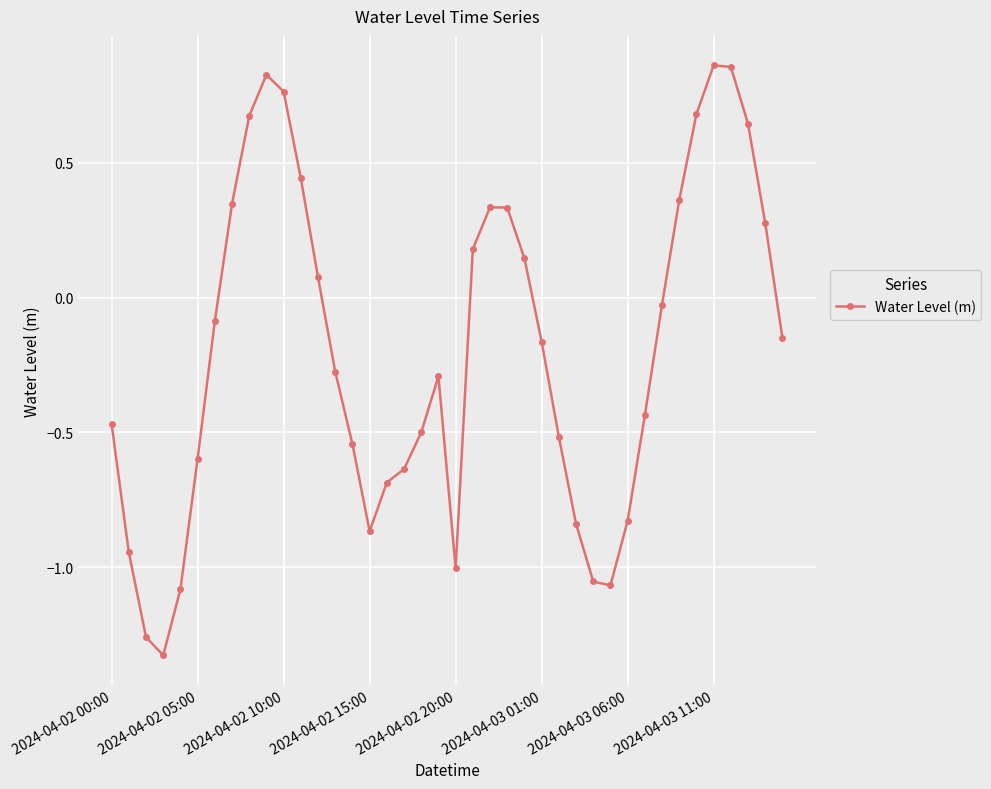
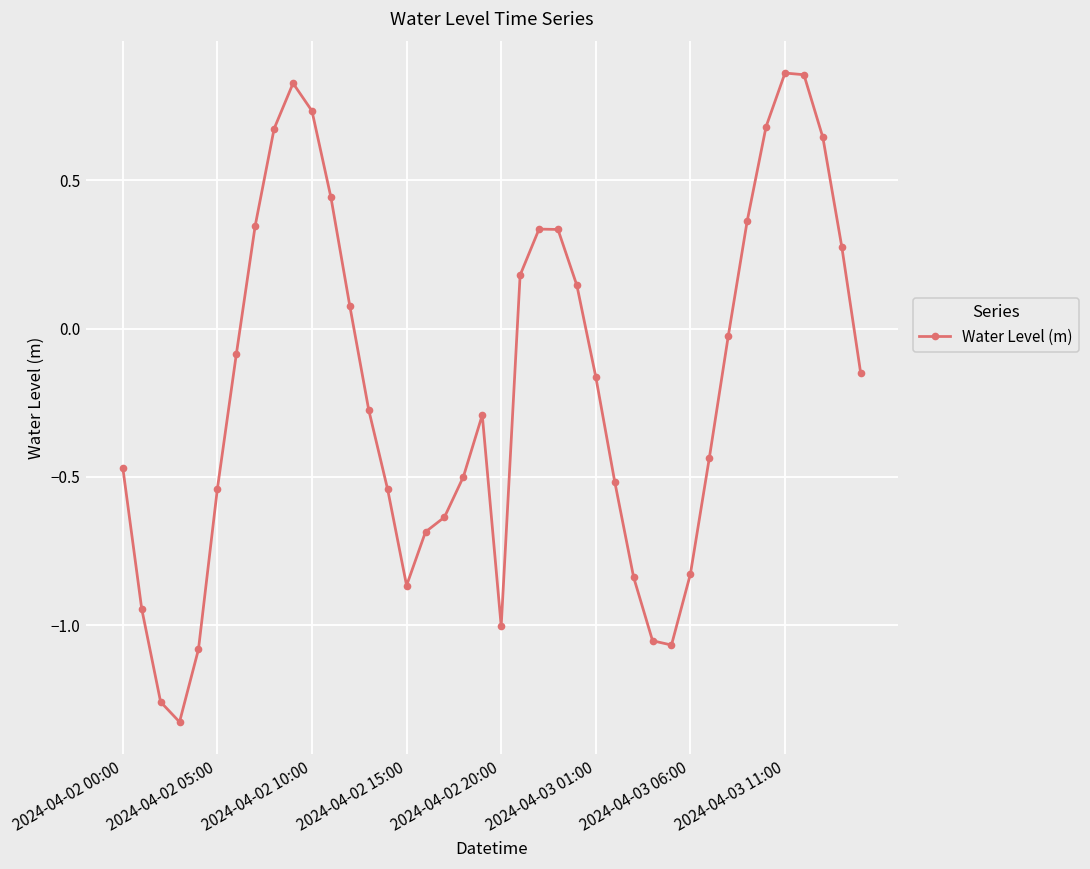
  {
    "2024-04-02 00:00": -0.47,
-   "2024-04-02 05:00": -0.60,
-   "2024-04-02 10:00": 0.76,
+   "2024-04-02 05:00": -0.54,
+   "2024-04-02 10:00": 0.73,
    "2024-04-02 15:00": -0.87,
    "2024-04-02 20:00": -1.00,
    "2024-04-03 01:00": -0.16,
    "2024-04-03 06:00": -0.83,
    "2024-04-03 11:00": 0.86
  }
